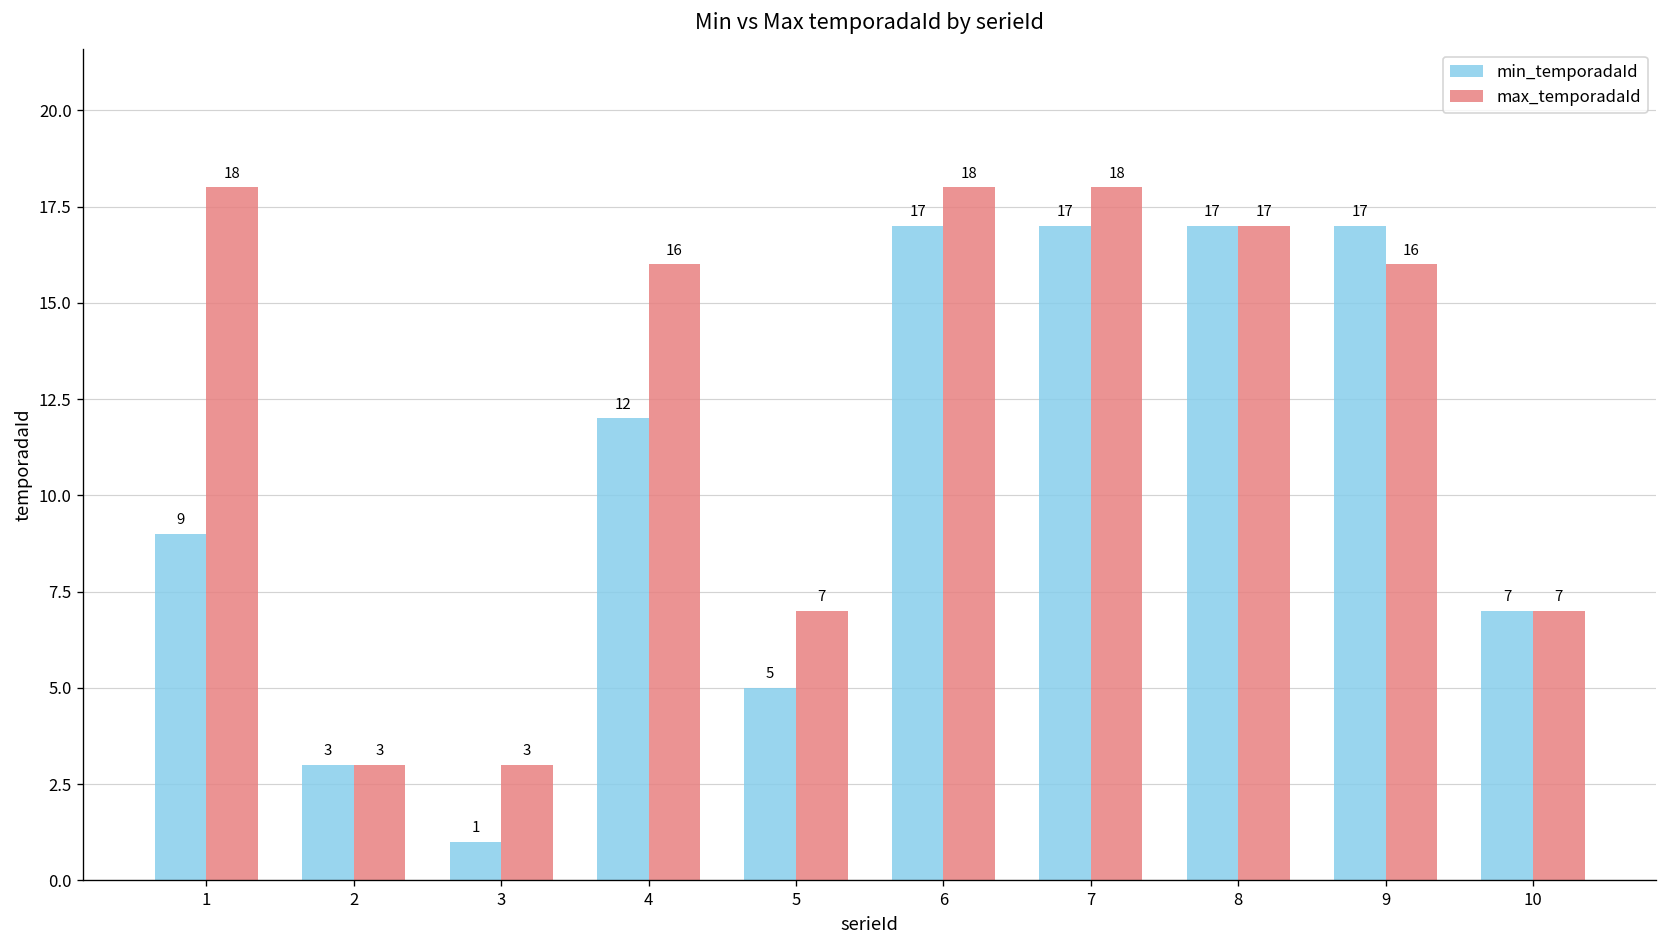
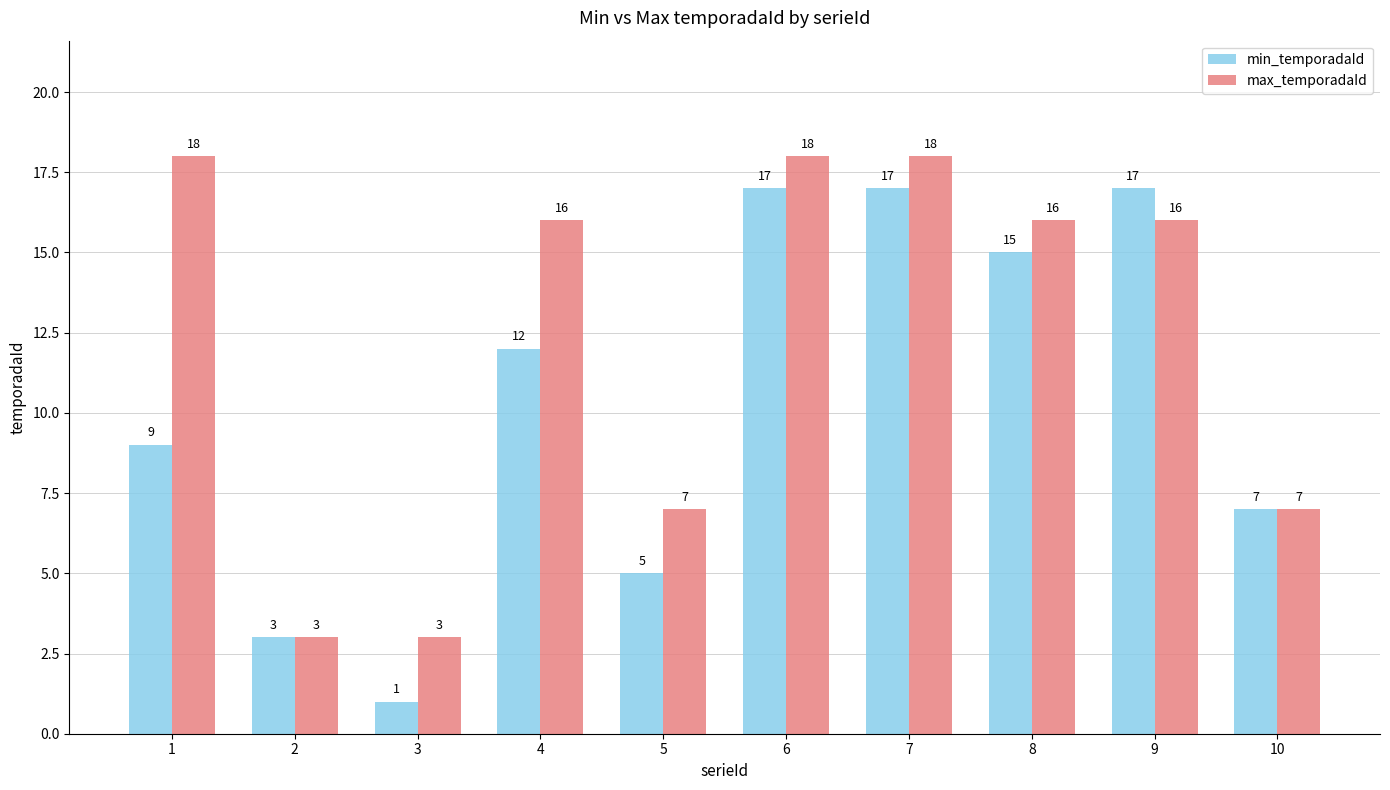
  {
    "min_temporadaId": {
      "1": 9,
      "2": 3,
      "3": 1,
      "4": 12,
      "5": 5,
      "6": 17,
      "7": 17,
-     "8": 17,
+     "8": 15,
      "9": 17,
      "10": 7
    },
    "max_temporadaId": {
      "1": 18,
      "2": 3,
      "3": 3,
      "4": 16,
      "5": 7,
      "6": 18,
      "7": 18,
-     "8": 17,
+     "8": 16,
      "9": 16,
      "10": 7
    }
  }
